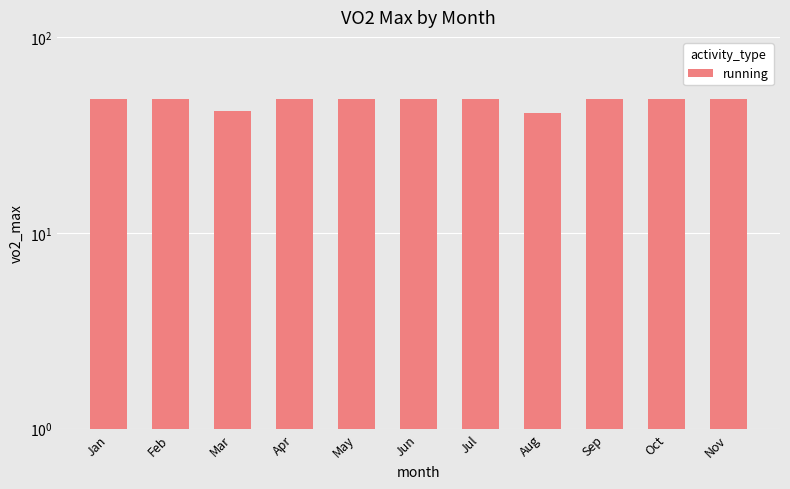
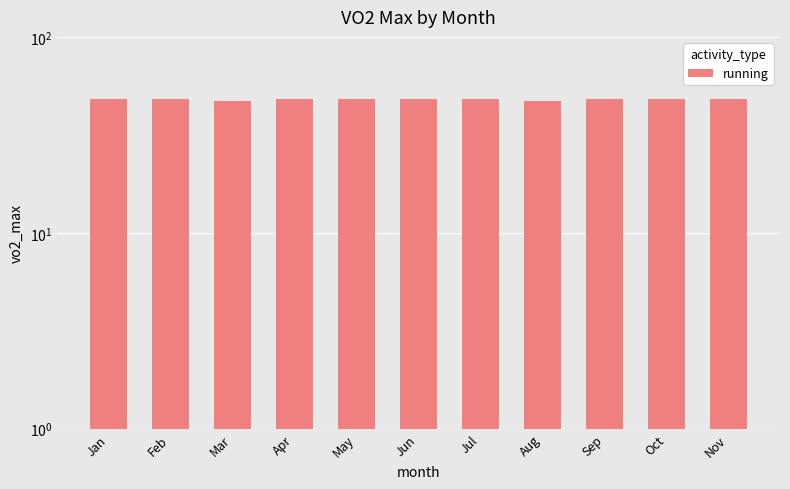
  {
    "Jan": 48,
    "Feb": 48,
-   "Mar": 42,
+   "Mar": 47,
    "Apr": 48,
    "May": 48,
    "Jun": 48,
    "Jul": 48,
-   "Aug": 41,
+   "Aug": 47,
    "Sep": 48,
    "Oct": 48,
    "Nov": 48
  }
